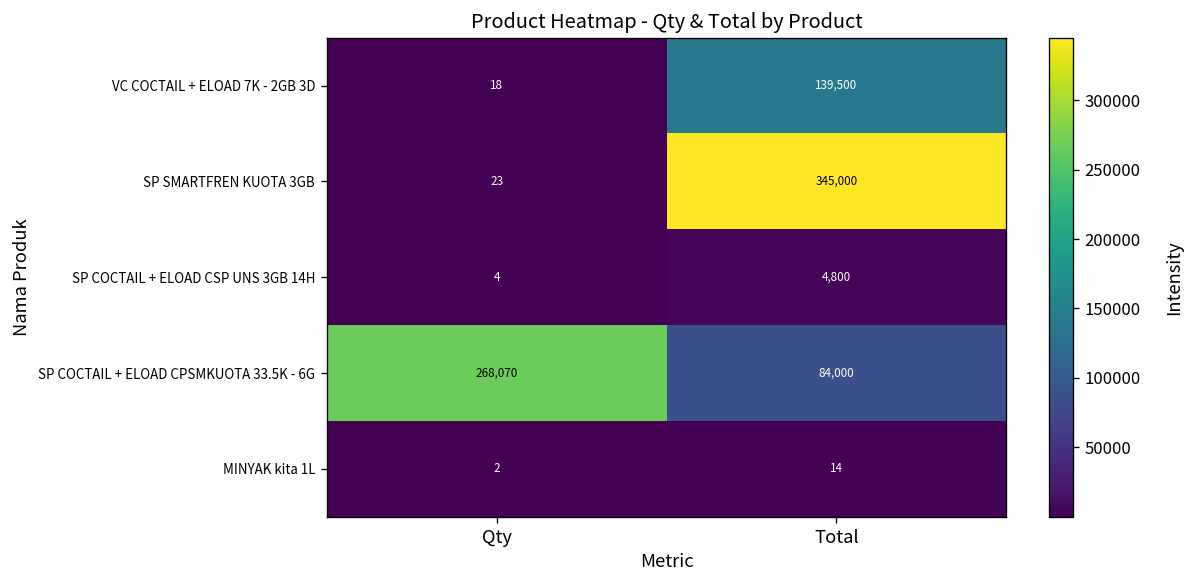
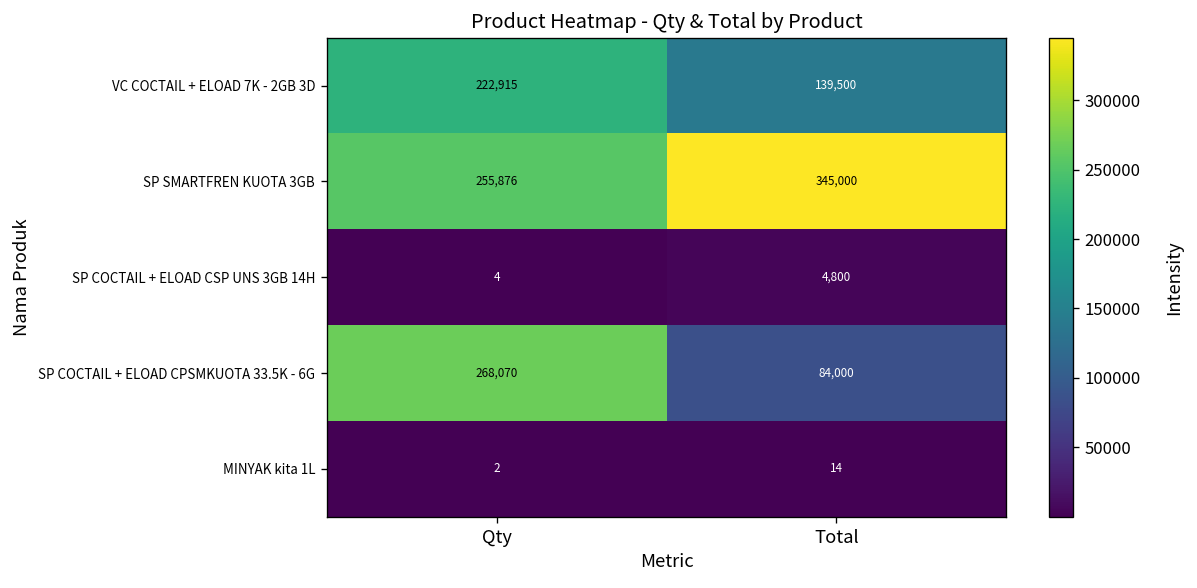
  {
    "VC COCTAIL + ELOAD 7K - 2GB 3D": {
-     "Qty": "18",
+     "Qty": "222,915",
      "Total": "139,500"
    },
    "SP SMARTFREN KUOTA 3GB": {
-     "Qty": "23",
+     "Qty": "255,876",
      "Total": "345,000"
    },
    "SP COCTAIL + ELOAD CSP UNS 3GB 14H": {
      "Qty": "4",
      "Total": "4,800"
    },
    "SP COCTAIL + ELOAD CPSMKUOTA 33.5K - 6G": {
      "Qty": "268,070",
      "Total": "84,000"
    },
    "MINYAK kita 1L": {
      "Qty": "2",
      "Total": "14"
    }
  }
